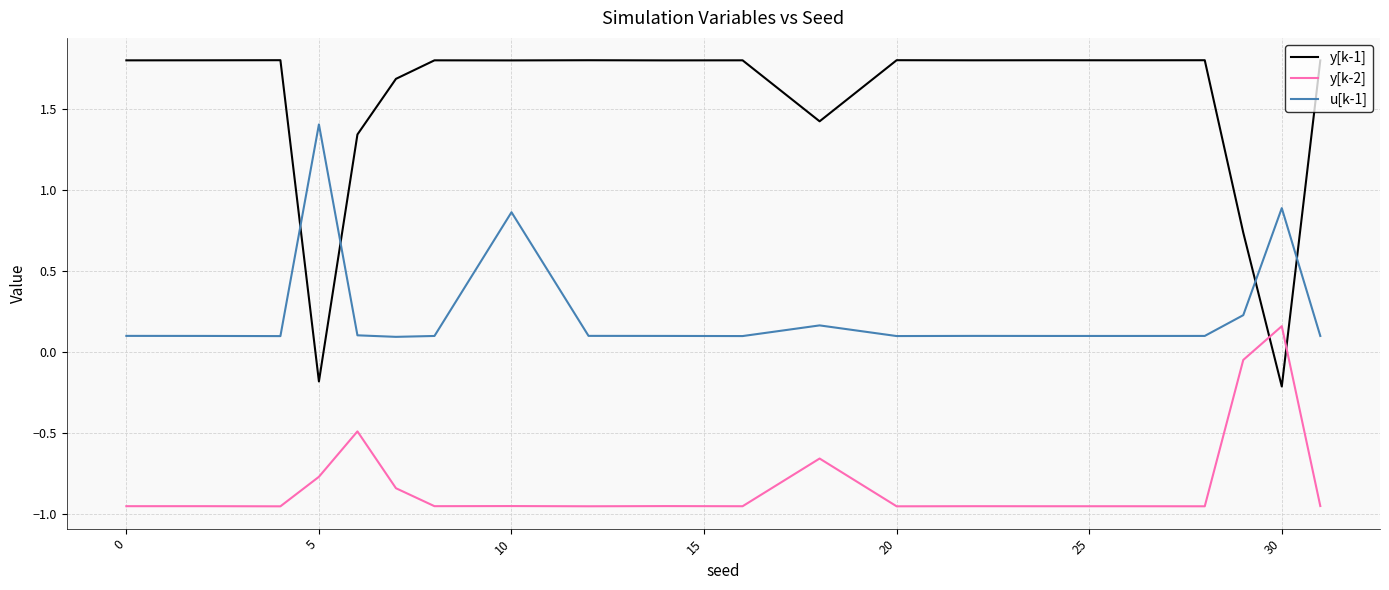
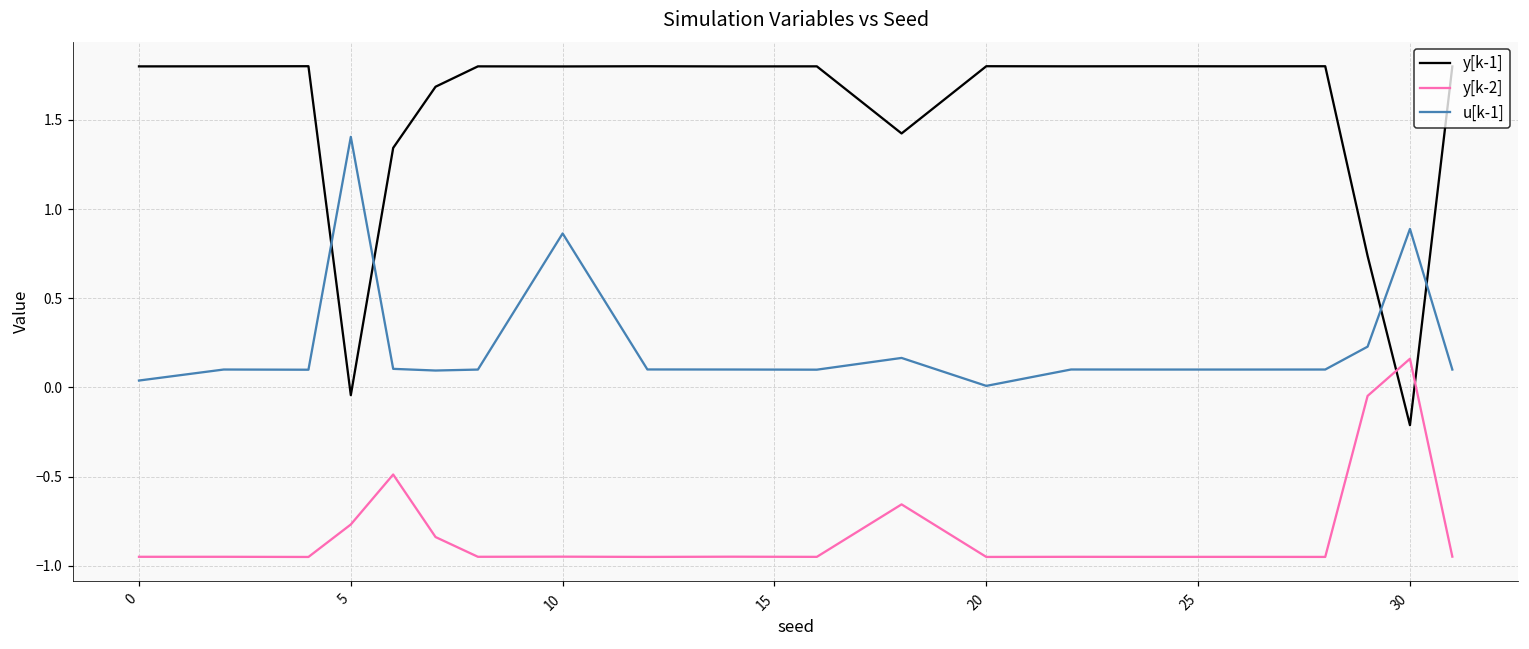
  {
    "y[k-1]": {
      "0": 1.80,
-     "5": -0.18,
+     "5": -0.04,
      "10": 1.80,
      "20": 1.80,
      "30": -0.21
    },
    "y[k-2]": {
      "0": -0.95,
      "5": -0.77,
      "10": -0.95,
      "20": -0.95,
      "30": 0.16
    },
    "u[k-1]": {
-     "0": 0.10,
+     "0": 0.04,
      "5": 1.40,
      "10": 0.86,
-     "20": 0.10,
+     "20": 0.01,
      "30": 0.89
    }
  }
